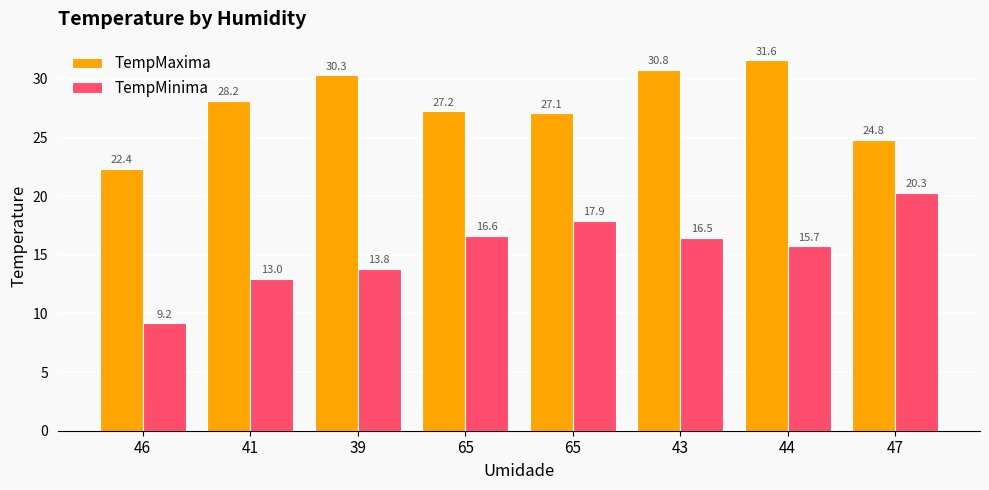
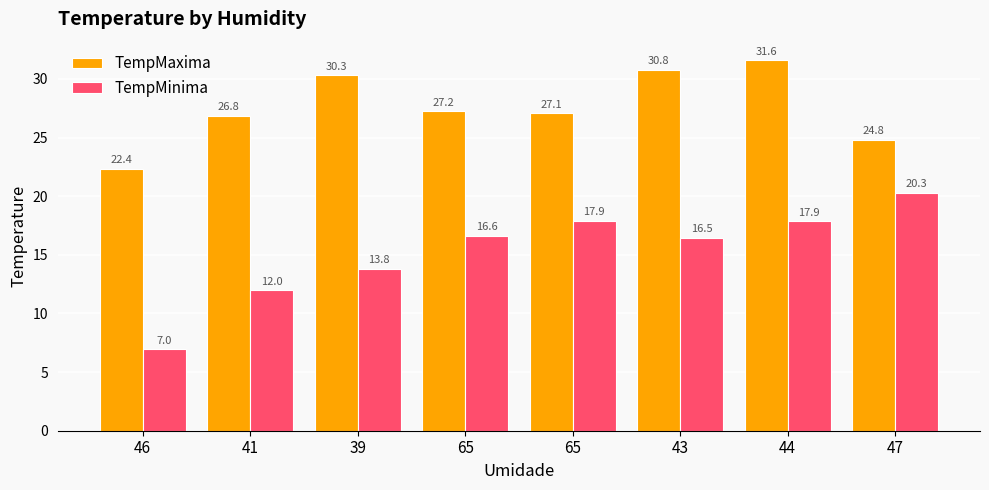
  {
    "TempMaxima": {
      "46": 22.4,
-     "41": 28.2,
+     "41": 26.8,
      "39": 30.3,
      "43": 30.8,
      "44": 31.6,
      "47": 24.8
    },
    "TempMinima": {
-     "46": 9.2,
-     "41": 13.0,
+     "46": 7.0,
+     "41": 12.0,
      "39": 13.8,
      "43": 16.5,
-     "44": 15.7,
+     "44": 17.9,
      "47": 20.3
    }
  }
